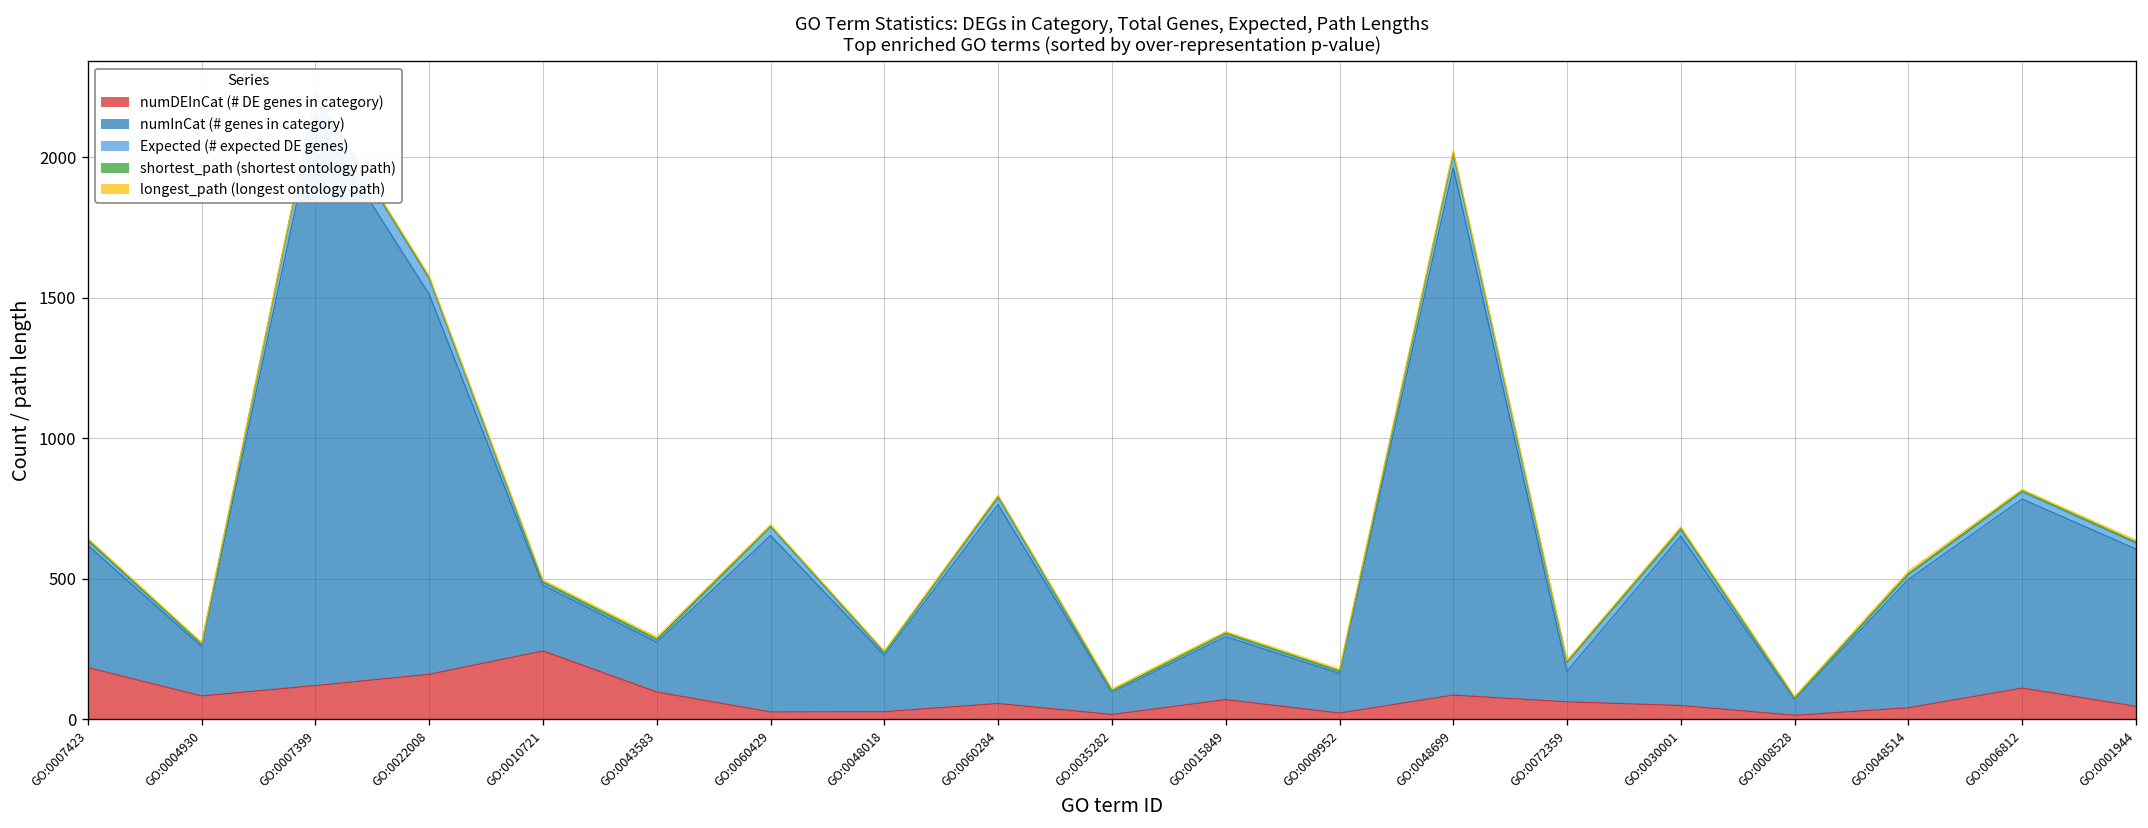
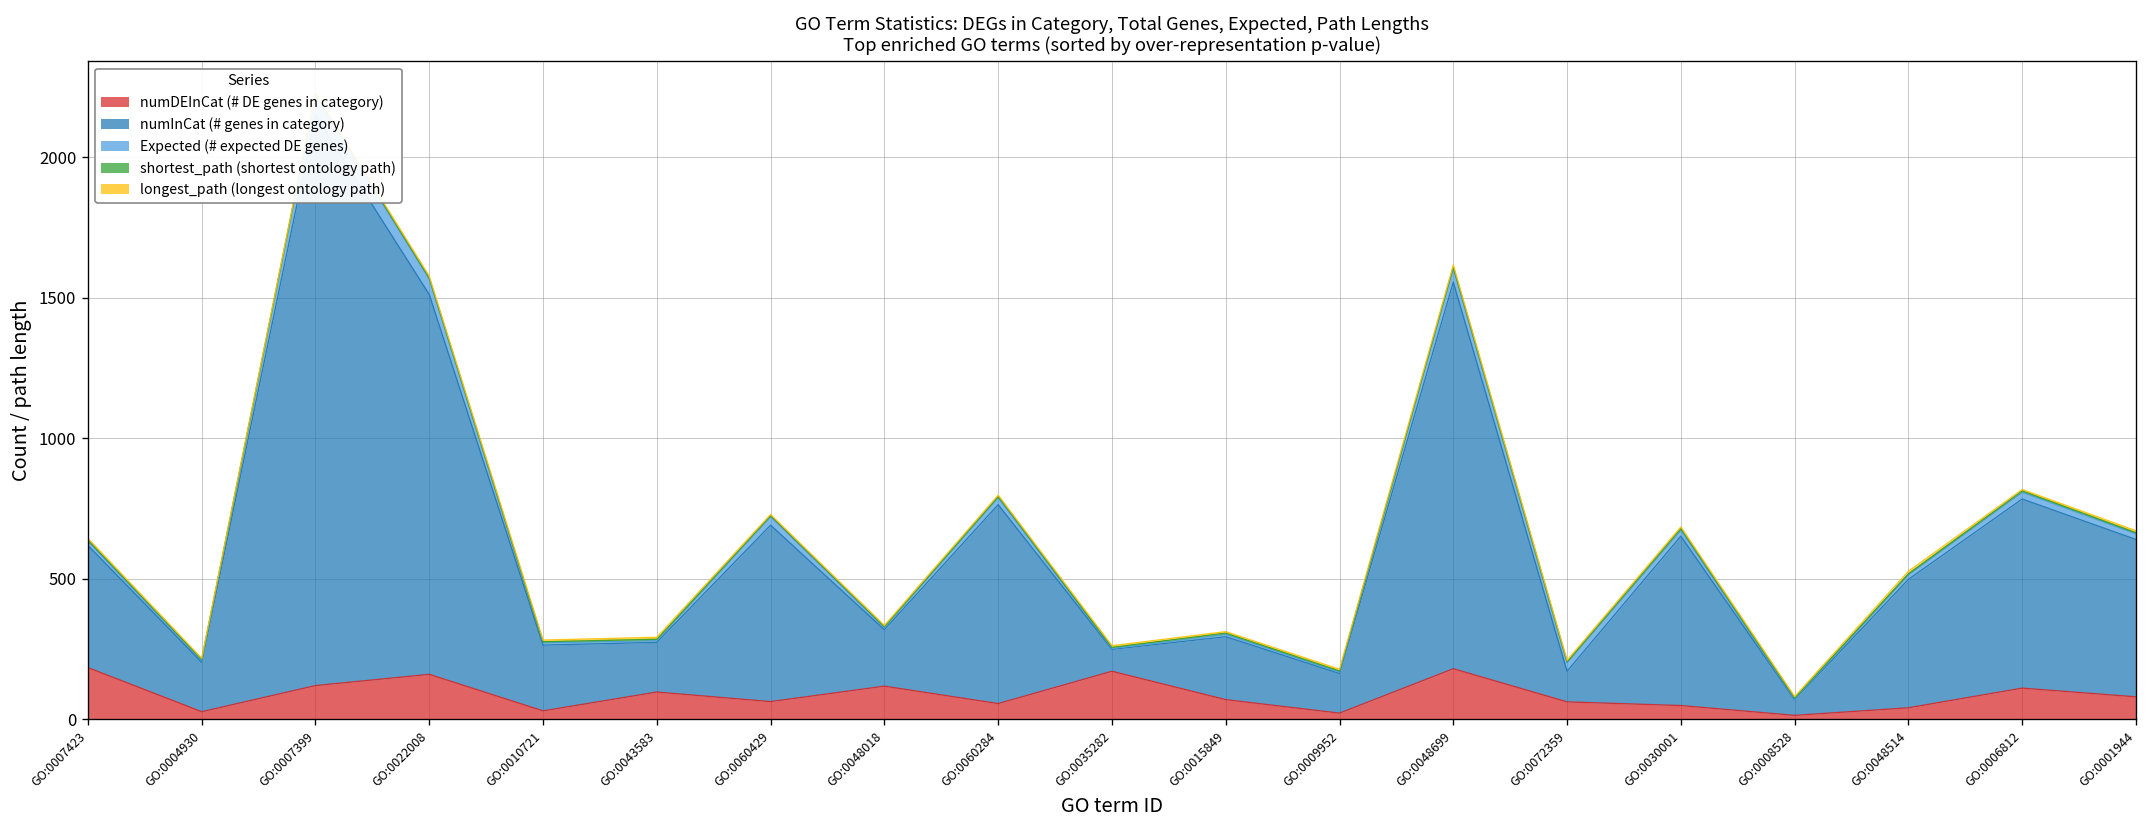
  {
    "numDEInCat (# DE genes in category)": {
      "GO:0007423": 180,
-     "GO:0004930": 80,
+     "GO:0004930": 30,
      "GO:0007399": 120,
      "GO:0022008": 160,
-     "GO:0010721": 240,
+     "GO:0010721": 30,
      "GO:0043583": 100,
-     "GO:0060429": 30,
-     "GO:0048018": 30,
+     "GO:0060429": 60,
+     "GO:0048018": 120,
      "GO:0060284": 60,
-     "GO:0035282": 20,
+     "GO:0035282": 170,
      "GO:0015849": 70,
      "GO:0009952": 20,
-     "GO:0048699": 90,
+     "GO:0048699": 180,
      "GO:0072359": 60,
      "GO:0030001": 50,
      "GO:0008528": 10,
      "GO:0048514": 40,
      "GO:0006812": 110,
-     "GO:0001944": 50
+     "GO:0001944": 80
    },
    "numInCat (# genes in category)": {
      "GO:0007423": 440,
      "GO:0022008": 1350,
      "GO:0060429": 630,
      "GO:0060284": 710,
-     "GO:0048699": 1880,
+     "GO:0048699": 1380,
      "GO:0072359": 110,
      "GO:0030001": 600,
      "GO:0048514": 460,
      "GO:0006812": 670,
      "GO:0001944": 560
    }
  }
